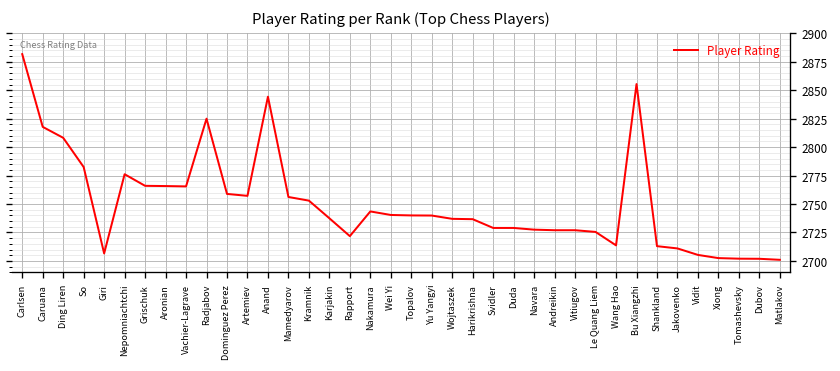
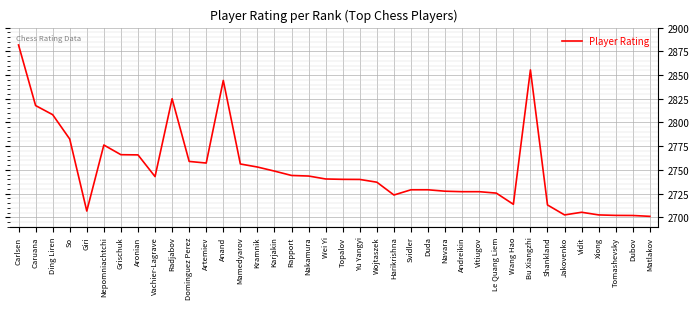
  {
    "Carlsen": 2880,
    "Caruana": 2820,
    "Ding Liren": 2810,
    "So": 2780,
    "Giri": 2710,
    "Nepomniachtchi": 2780,
    "Grischuk": 2770,
    "Aronian": 2770,
-   "Vachier-Lagrave": 2770,
+   "Vachier-Lagrave": 2740,
    "Radjabov": 2830,
    "Dominguez Perez": 2760,
    "Artemiev": 2760,
    "Anand": 2840,
    "Mamedyarov": 2760,
    "Kramnik": 2750,
-   "Karjakin": 2740,
-   "Rapport": 2720,
+   "Karjakin": 2750,
+   "Rapport": 2740,
    "Nakamura": 2740,
    "Wei Yi": 2740,
    "Topalov": 2740,
    "Yu Yangyi": 2740,
    "Wojtaszek": 2740,
-   "Harikrishna": 2740,
+   "Harikrishna": 2720,
    "Svidler": 2730,
    "Duda": 2730,
    "Navara": 2730,
    "Andreikin": 2730,
    "Vitiugov": 2730,
    "Le Quang Liem": 2730,
    "Wang Hao": 2710,
    "Bu Xiangzhi": 2860,
    "Shankland": 2710,
-   "Jakovenko": 2710,
+   "Jakovenko": 2700,
    "Vidit": 2710,
    "Xiong": 2700,
    "Tomashevsky": 2700,
    "Dubov": 2700,
    "Matlakov": 2700
  }
